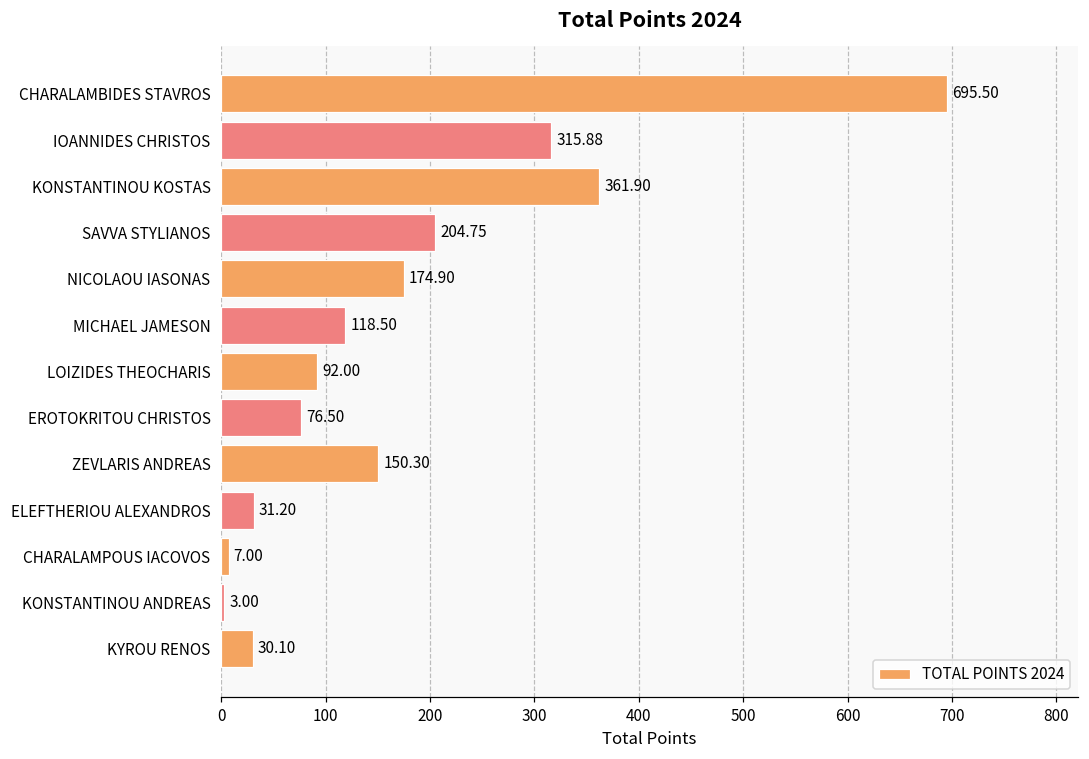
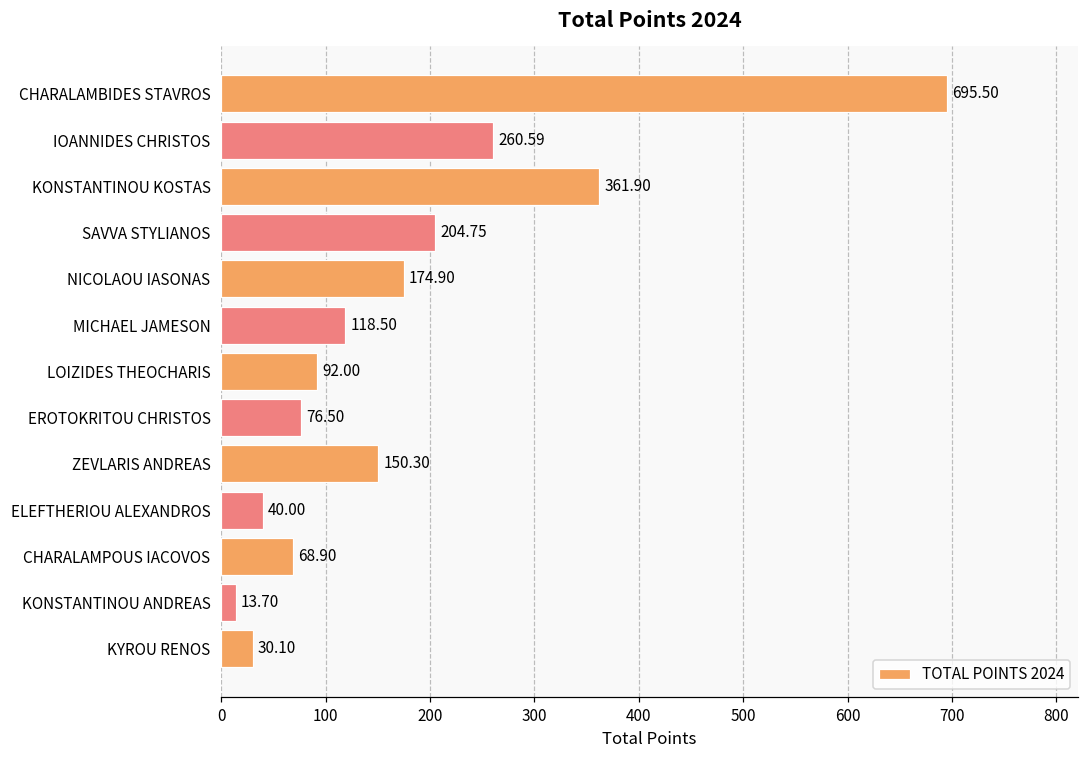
  {
    "CHARALAMBIDES STAVROS": 695.50,
-   "IOANNIDES CHRISTOS": 315.88,
+   "IOANNIDES CHRISTOS": 260.59,
    "KONSTANTINOU KOSTAS": 361.90,
    "SAVVA STYLIANOS": 204.75,
    "NICOLAOU IASONAS": 174.90,
    "MICHAEL JAMESON": 118.50,
    "LOIZIDES THEOCHARIS": 92.00,
    "EROTOKRITOU CHRISTOS": 76.50,
    "ZEVLARIS ANDREAS": 150.30,
-   "ELEFTHERIOU ALEXANDROS": 31.20,
-   "CHARALAMPOUS IACOVOS": 7.00,
-   "KONSTANTINOU ANDREAS": 3.00,
+   "ELEFTHERIOU ALEXANDROS": 40.00,
+   "CHARALAMPOUS IACOVOS": 68.90,
+   "KONSTANTINOU ANDREAS": 13.70,
    "KYROU RENOS": 30.10
  }
